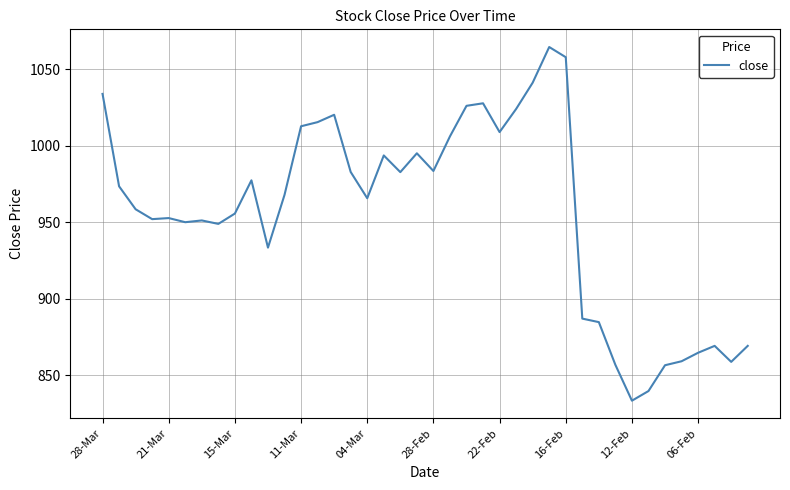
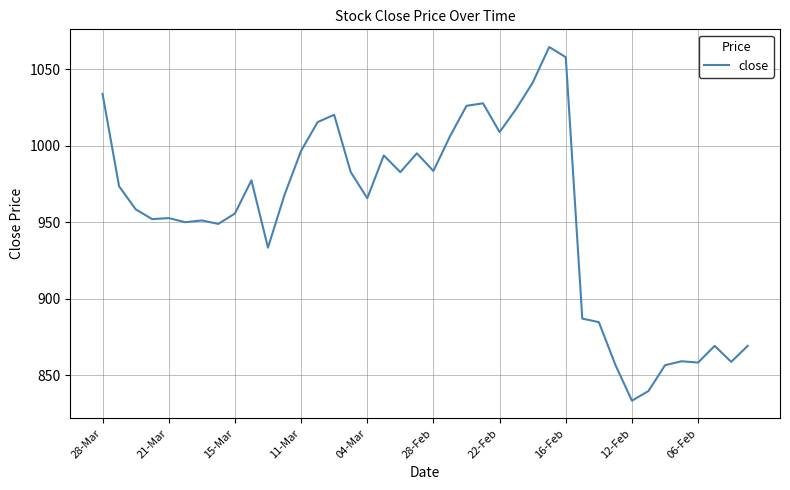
  {
    "28-Mar": 1034,
    "21-Mar": 953,
    "15-Mar": 956,
-   "11-Mar": 1013,
+   "11-Mar": 997,
    "04-Mar": 966,
    "28-Feb": 984,
    "22-Feb": 1009,
    "16-Feb": 1058,
    "12-Feb": 834,
-   "06-Feb": 865
+   "06-Feb": 858
  }
